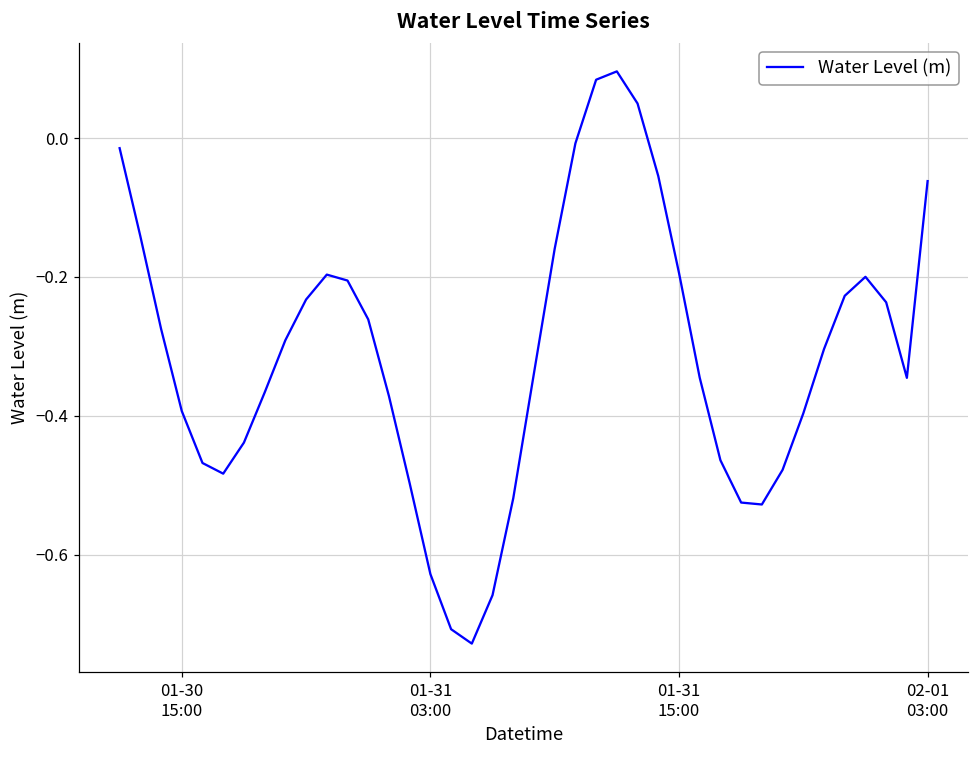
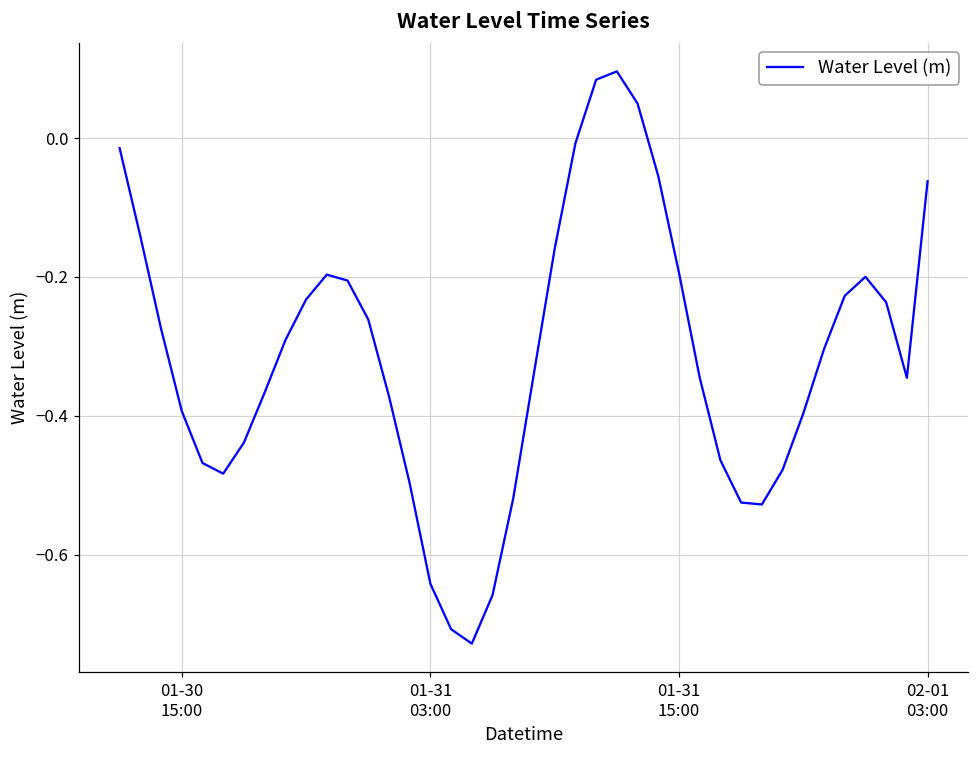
  {
    "01-30 15:00": -0.39,
-   "01-31 03:00": -0.63,
+   "01-31 03:00": -0.64,
    "01-31 15:00": -0.19,
    "02-01 03:00": -0.06
  }
